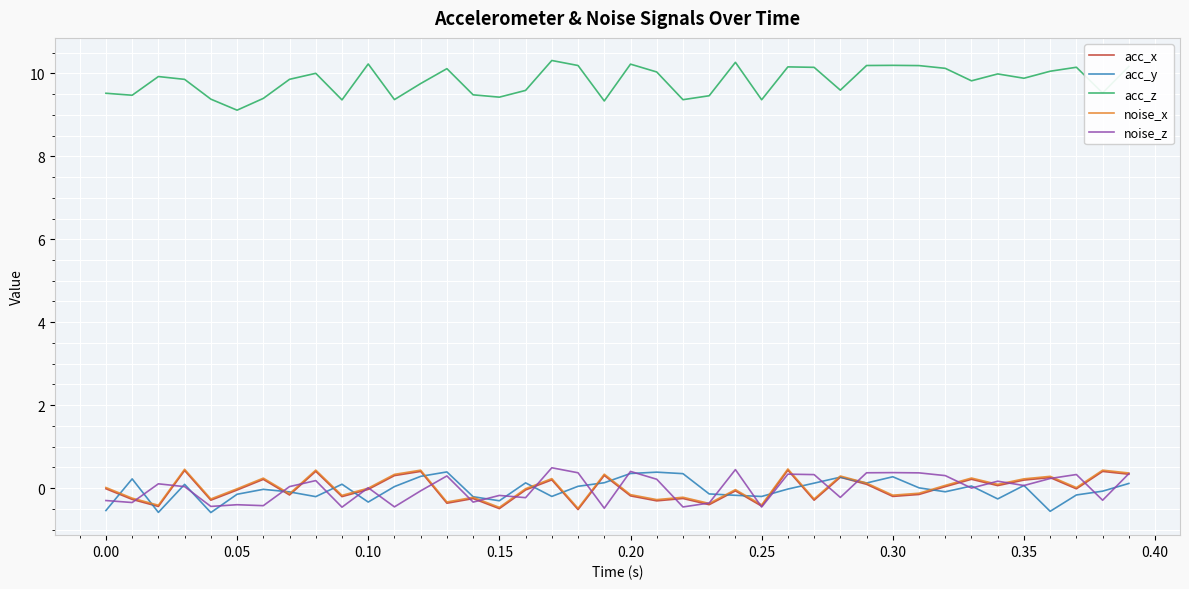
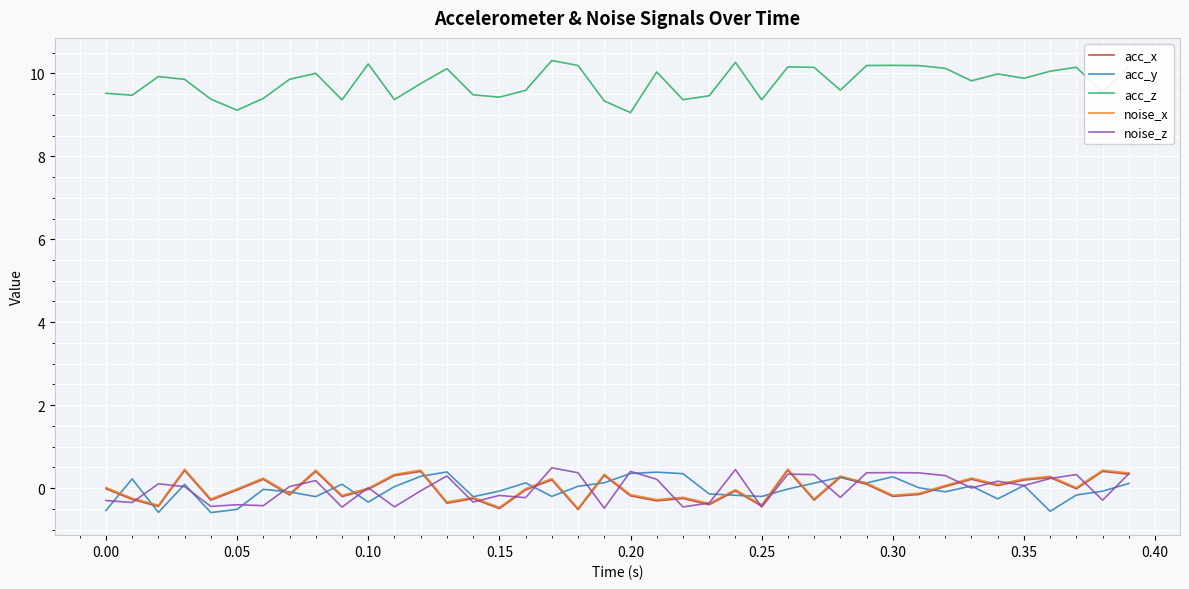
  {
    "acc_y": {
      "0.00": -0.5,
-     "0.05": -0.1,
+     "0.05": -0.5,
      "0.10": -0.3,
-     "0.15": -0.3,
+     "0.15": -0.1,
      "0.25": -0.2,
      "0.30": 0.3
    },
    "acc_z": {
      "0.00": 9.5,
      "0.05": 9.1,
      "0.10": 10.2,
      "0.15": 9.4,
-     "0.20": 10.2,
+     "0.20": 9.1,
      "0.25": 9.4,
      "0.30": 10.2,
      "0.35": 9.9
    },
    "noise_z": {
      "0.00": -0.3,
      "0.05": -0.4,
      "0.15": -0.2,
      "0.30": 0.4
    }
  }
